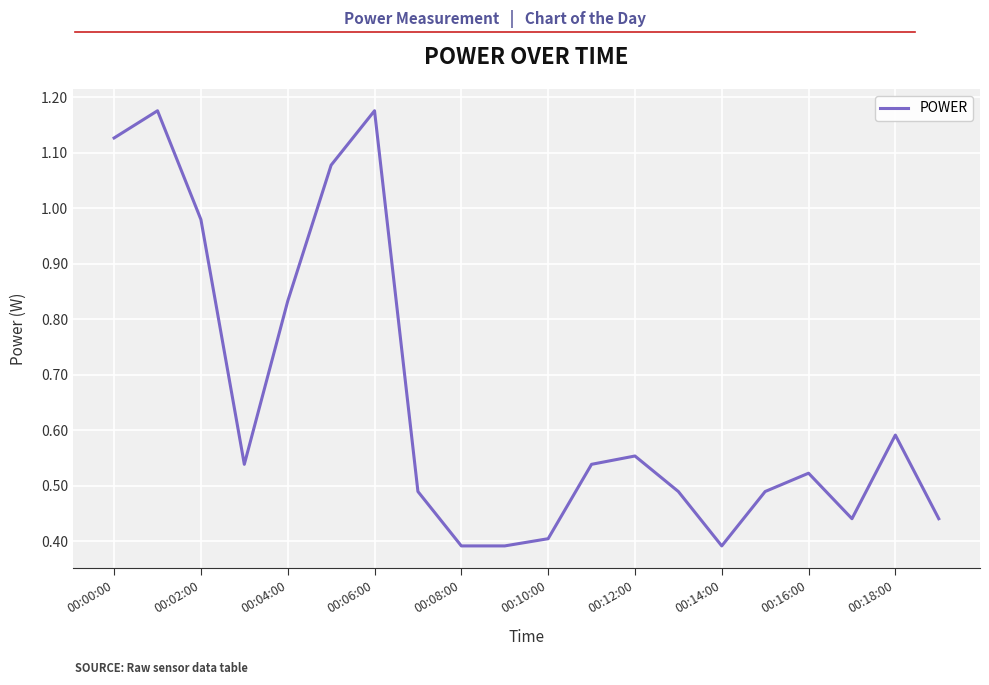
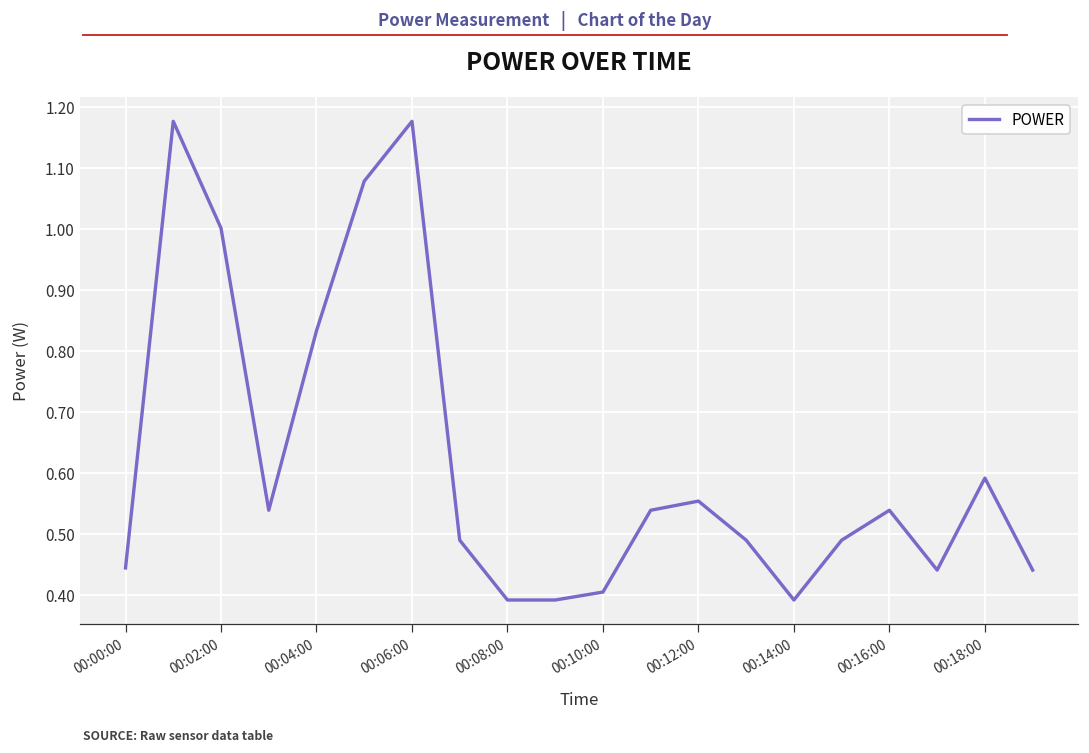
  {
-   "00:00:00": 1.13,
-   "00:02:00": 0.98,
+   "00:00:00": 0.44,
+   "00:02:00": 1.00,
    "00:04:00": 0.83,
    "00:06:00": 1.18,
    "00:08:00": 0.39,
    "00:10:00": 0.41,
    "00:12:00": 0.55,
    "00:14:00": 0.39,
-   "00:16:00": 0.52,
+   "00:16:00": 0.54,
    "00:18:00": 0.59
  }
